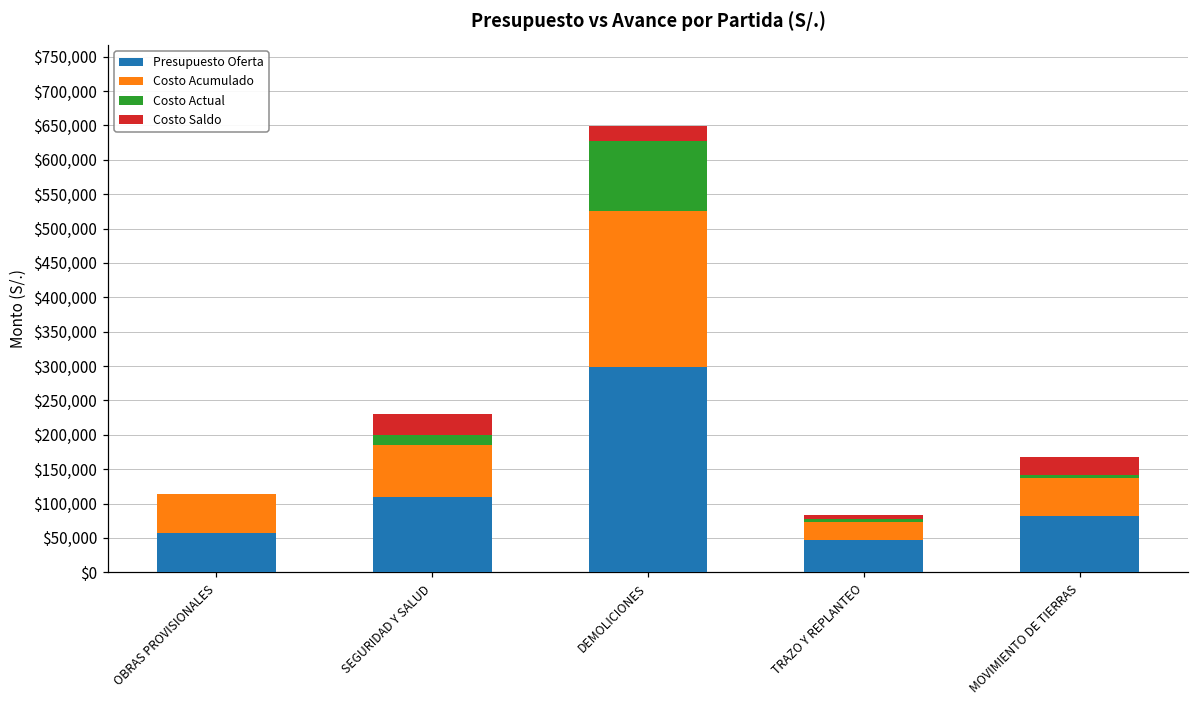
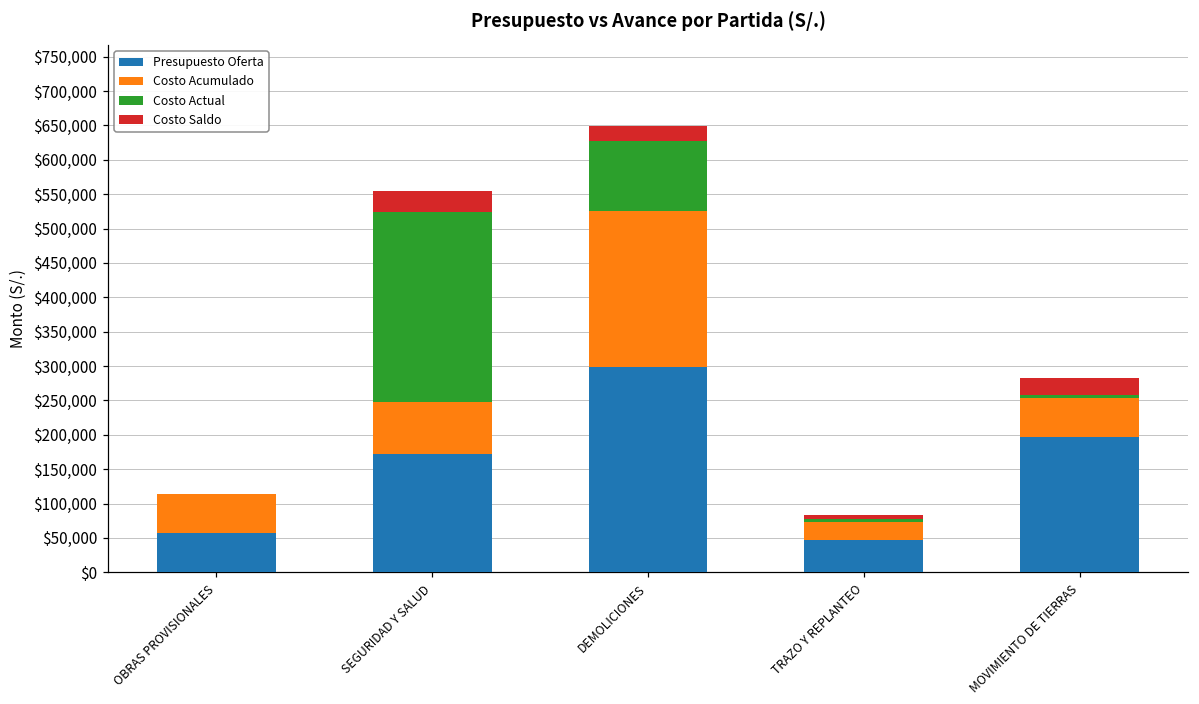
  {
    "Presupuesto Oferta": {
      "OBRAS PROVISIONALES": "$60,000",
-     "SEGURIDAD Y SALUD": "$110,000",
+     "SEGURIDAD Y SALUD": "$170,000",
      "DEMOLICIONES": "$300,000",
      "TRAZO Y REPLANTEO": "$50,000",
-     "MOVIMIENTO DE TIERRAS": "$80,000"
+     "MOVIMIENTO DE TIERRAS": "$200,000"
    },
    "Costo Acumulado": {
      "OBRAS PROVISIONALES": "$60,000",
      "SEGURIDAD Y SALUD": "$70,000",
      "DEMOLICIONES": "$230,000",
      "TRAZO Y REPLANTEO": "$30,000",
      "MOVIMIENTO DE TIERRAS": "$60,000"
    },
    "Costo Actual": {
      "OBRAS PROVISIONALES": "$0",
-     "SEGURIDAD Y SALUD": "$20,000",
+     "SEGURIDAD Y SALUD": "$280,000",
      "DEMOLICIONES": "$100,000",
      "TRAZO Y REPLANTEO": "$0"
    },
    "Costo Saldo": {
      "OBRAS PROVISIONALES": "$0",
      "SEGURIDAD Y SALUD": "$30,000",
      "DEMOLICIONES": "$20,000",
      "TRAZO Y REPLANTEO": "$10,000",
      "MOVIMIENTO DE TIERRAS": "$30,000"
    }
  }
